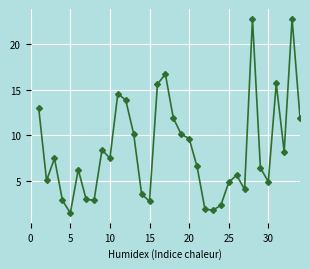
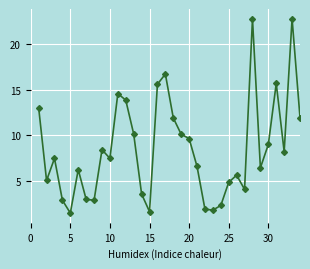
  {
    "5": 1,
    "10": 7,
-   "15": 3,
+   "15": 2,
    "20": 10,
    "25": 5,
-   "30": 5
+   "30": 9
  }
